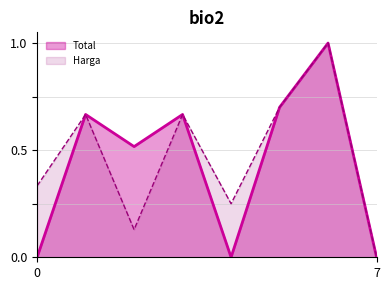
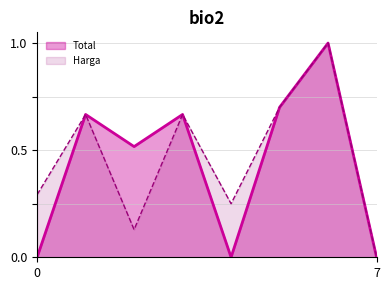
  {
    "Total": {
      "0": 0.00
    },
    "Harga": {
-     "0": 0.33
+     "0": 0.29
    }
  }
